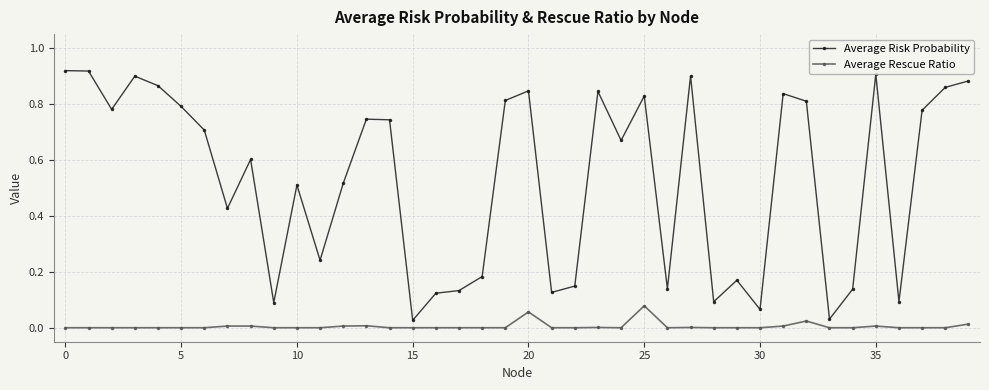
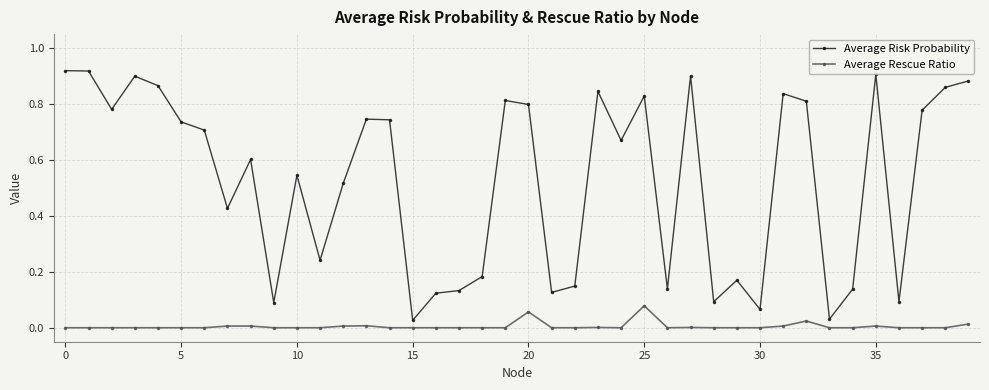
  {
    "Average Risk Probability": {
      "0": 0.92,
-     "5": 0.79,
-     "10": 0.51,
+     "5": 0.74,
+     "10": 0.55,
      "15": 0.03,
-     "20": 0.85,
+     "20": 0.80,
      "25": 0.83,
      "30": 0.07,
      "35": 0.91
    },
    "Average Rescue Ratio": {
      "0": 0.00,
      "5": 0.00,
      "10": 0.00,
      "15": 0.00,
      "20": 0.06,
      "25": 0.08,
      "30": 0.00,
      "35": 0.01
    }
  }
